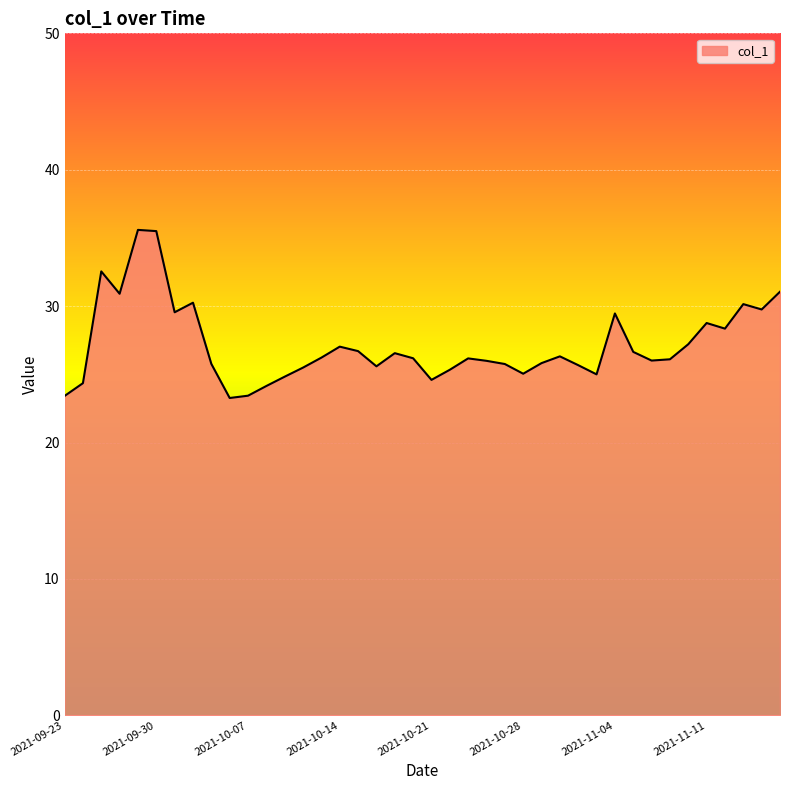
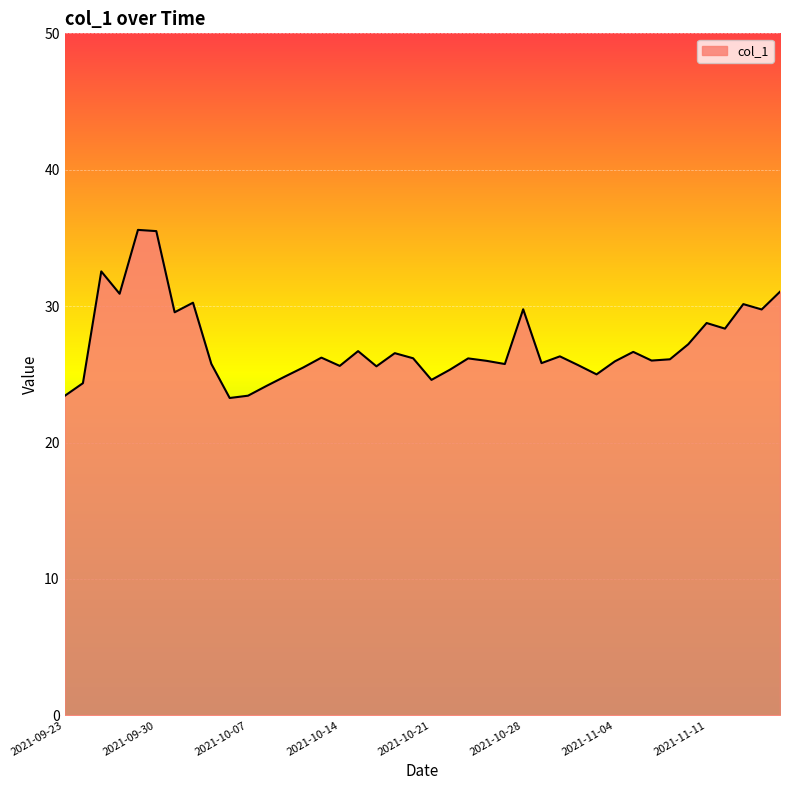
  {
    "2021-09-23": 23.4,
    "2021-09-30": 35.5,
    "2021-10-07": 23.4,
-   "2021-10-14": 27.0,
+   "2021-10-14": 25.6,
    "2021-10-21": 24.6,
-   "2021-10-28": 25.0,
-   "2021-11-04": 29.5,
+   "2021-10-28": 29.8,
+   "2021-11-04": 26.0,
    "2021-11-11": 28.8
  }
